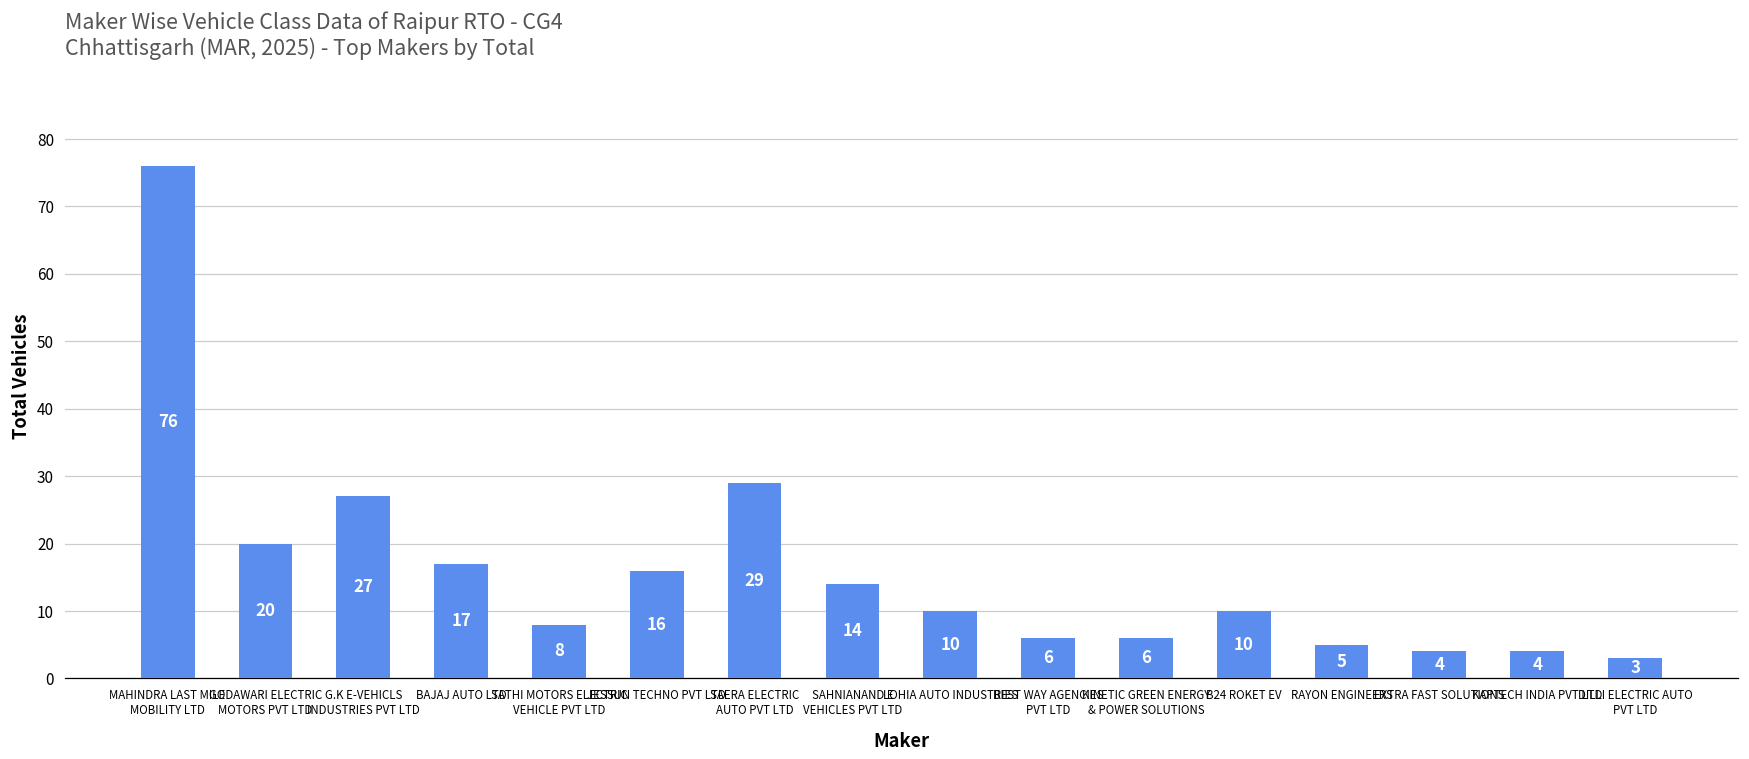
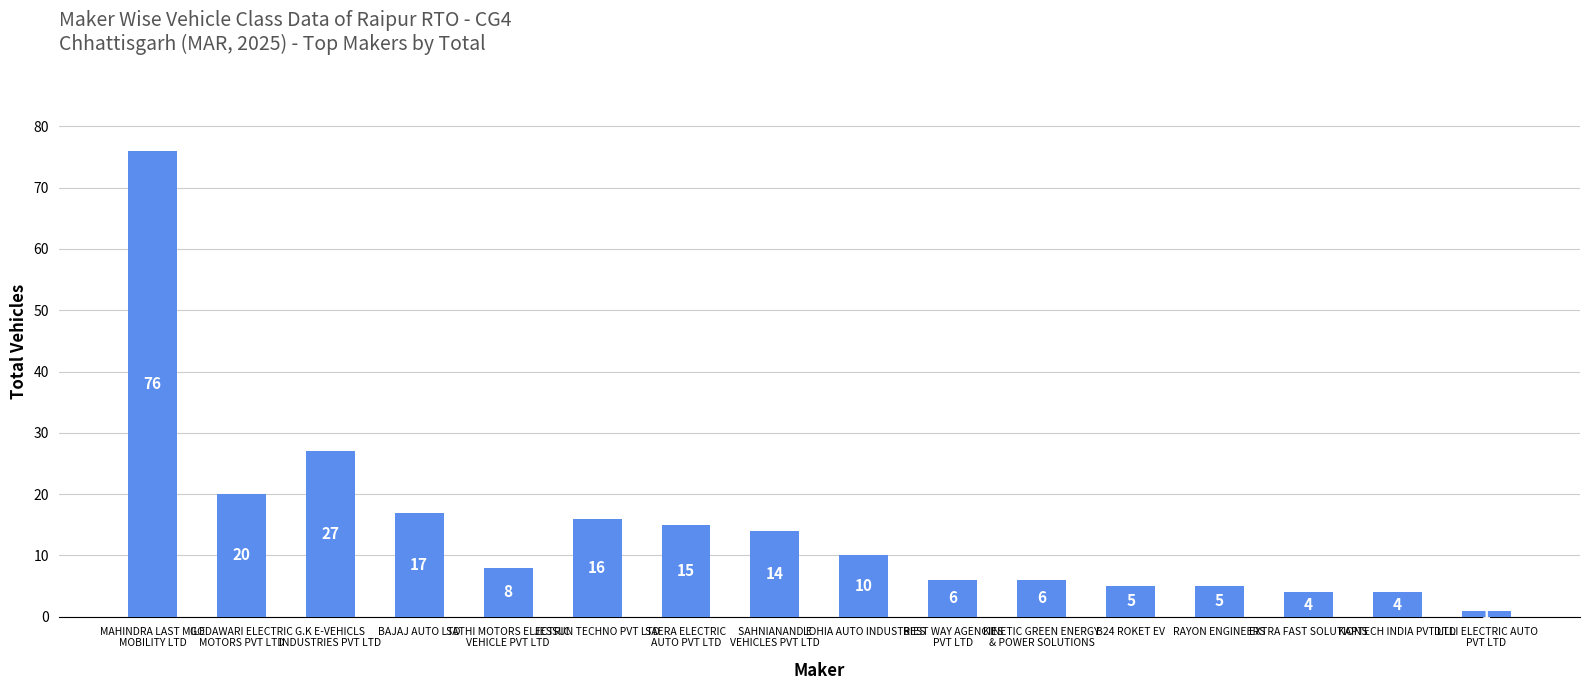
  {
    "MAHINDRA LAST MILE MOBILITY LTD": 76,
    "GODAWARI ELECTRIC MOTORS PVT LTD": 20,
    "G.K E-VEHICLS INDUSTRIES PVT LTD": 27,
    "SATHI MOTORS ELECTRIC VEHICLE PVT LTD": 8,
-   "SAERA ELECTRIC AUTO PVT LTD": 29,
+   "SAERA ELECTRIC AUTO PVT LTD": 15,
    "SAHNIANAND E VEHICLES PVT LTD": 14,
-   "B24 ROKET EV": 10,
-   "DILLI ELECTRIC AUTO PVT LTD": 3
+   "B24 ROKET EV": 5,
+   "DILLI ELECTRIC AUTO PVT LTD": 1
  }
